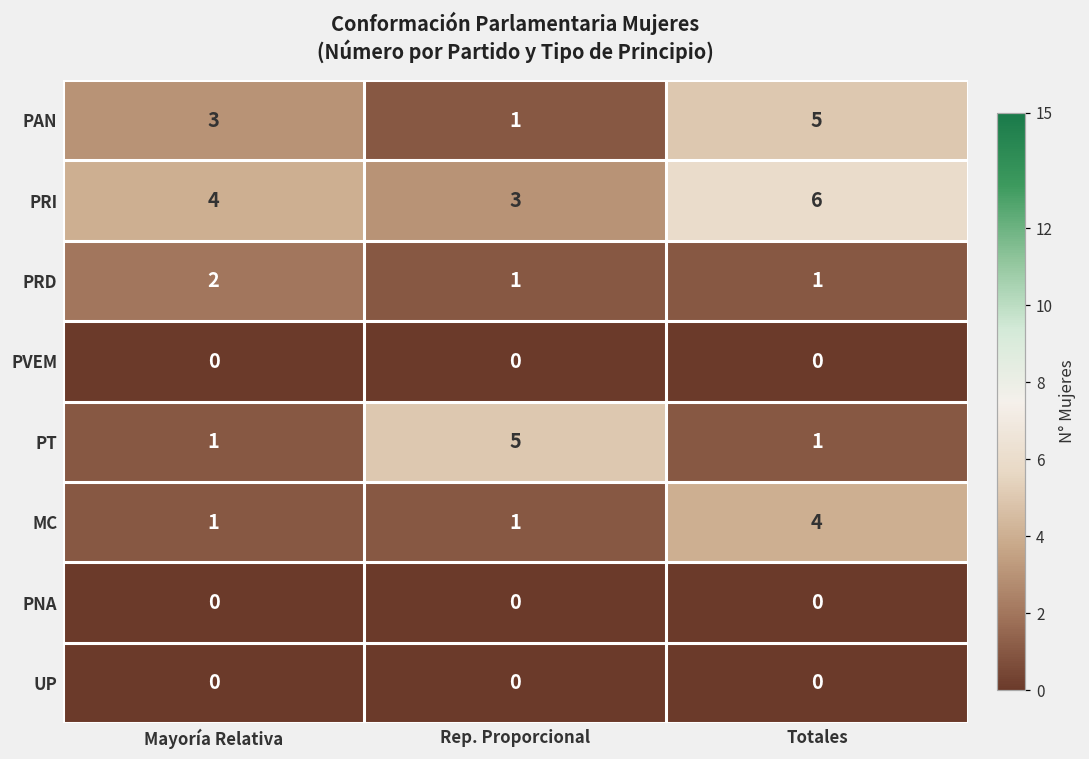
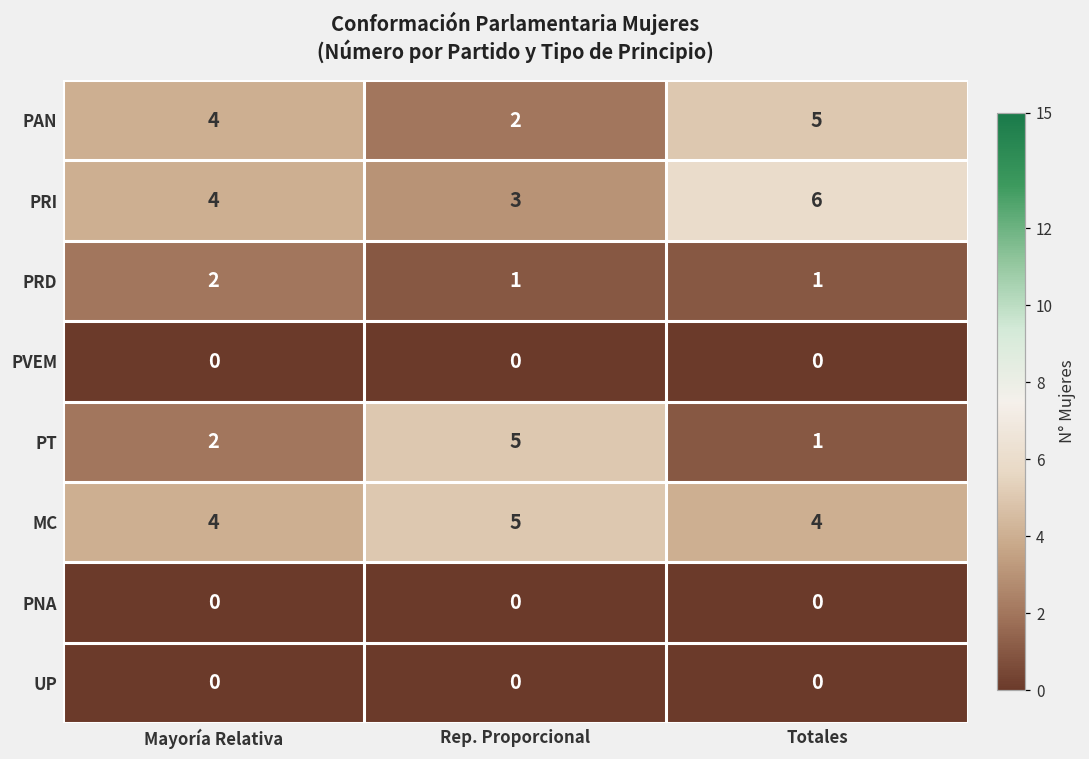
  {
    "PAN": {
-     "Mayoría Relativa": 3,
-     "Rep. Proporcional": 1,
+     "Mayoría Relativa": 4,
+     "Rep. Proporcional": 2,
      "Totales": 5
    },
    "PRI": {
      "Mayoría Relativa": 4,
      "Rep. Proporcional": 3,
      "Totales": 6
    },
    "PRD": {
      "Mayoría Relativa": 2,
      "Rep. Proporcional": 1,
      "Totales": 1
    },
    "PVEM": {
      "Mayoría Relativa": 0,
      "Rep. Proporcional": 0,
      "Totales": 0
    },
    "PT": {
-     "Mayoría Relativa": 1,
+     "Mayoría Relativa": 2,
      "Rep. Proporcional": 5,
      "Totales": 1
    },
    "MC": {
-     "Mayoría Relativa": 1,
-     "Rep. Proporcional": 1,
+     "Mayoría Relativa": 4,
+     "Rep. Proporcional": 5,
      "Totales": 4
    },
    "PNA": {
      "Mayoría Relativa": 0,
      "Rep. Proporcional": 0,
      "Totales": 0
    },
    "UP": {
      "Mayoría Relativa": 0,
      "Rep. Proporcional": 0,
      "Totales": 0
    }
  }
